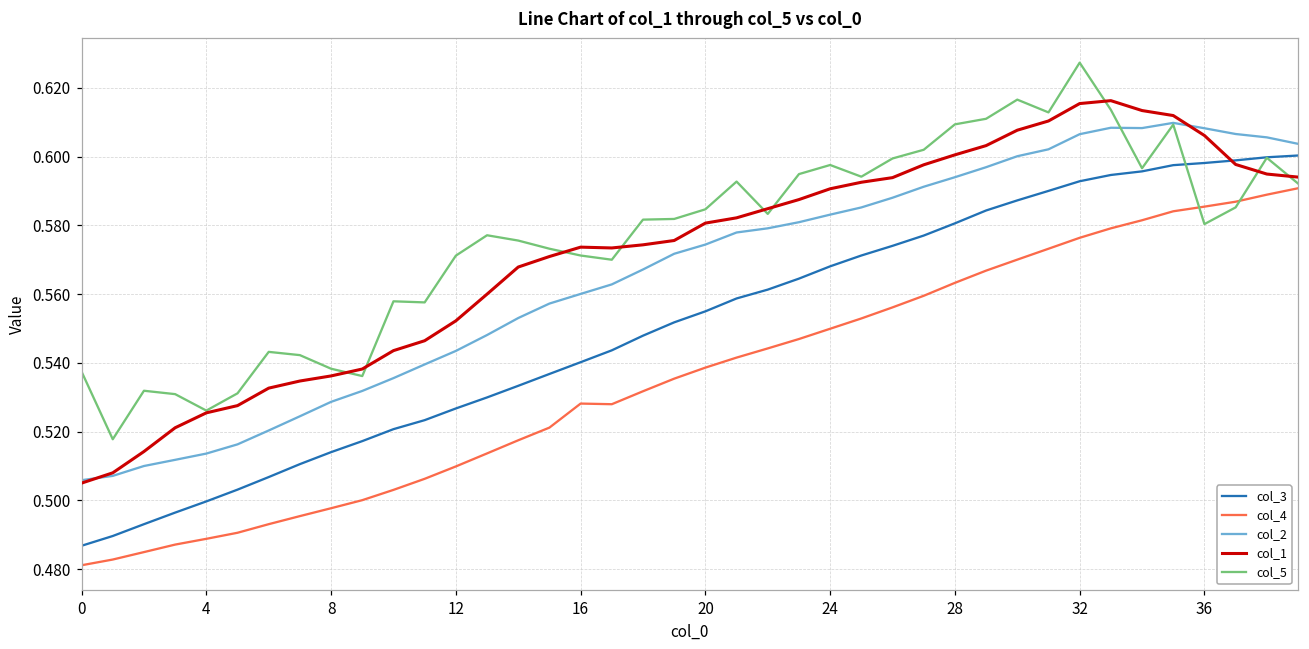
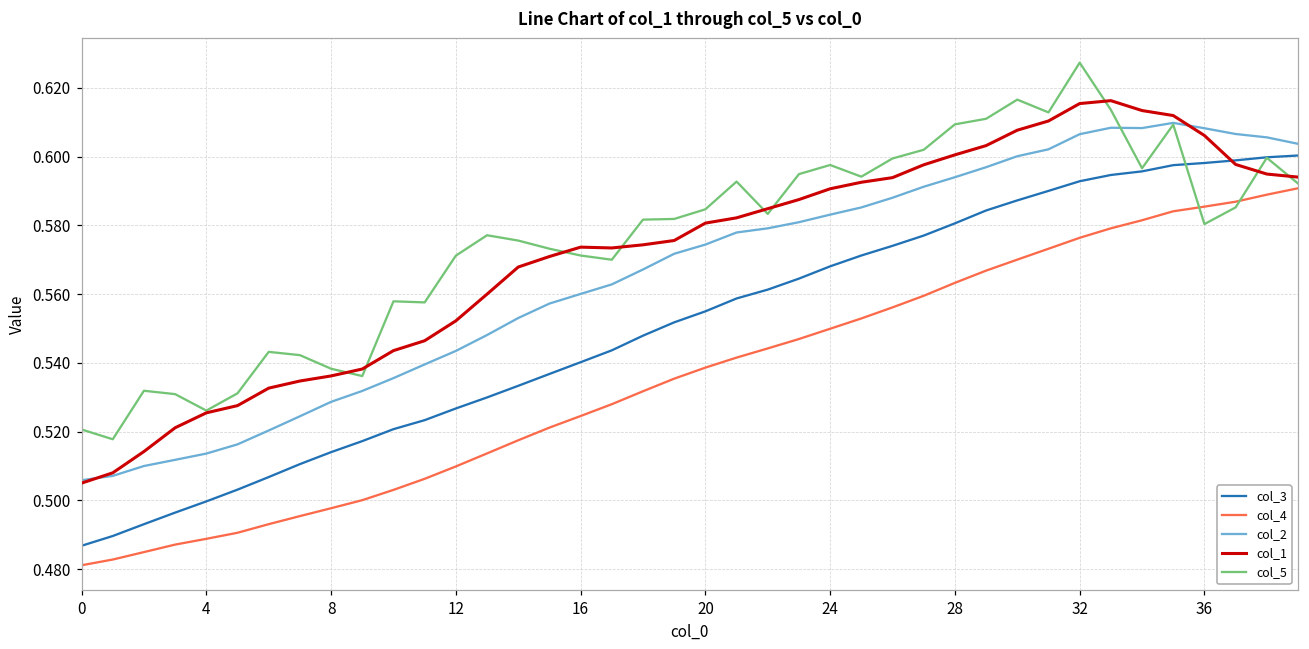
  {
    "col_3": {
      "0": 0.487,
      "4": 0.500,
      "8": 0.514,
      "12": 0.527,
      "16": 0.540,
      "20": 0.555,
      "24": 0.568,
      "28": 0.581,
      "32": 0.593,
      "36": 0.598
    },
    "col_4": {
      "0": 0.481,
      "4": 0.489,
      "8": 0.498,
      "12": 0.510,
-     "16": 0.528,
+     "16": 0.525,
      "20": 0.539,
      "24": 0.550,
      "28": 0.563,
      "32": 0.576,
      "36": 0.585
    },
    "col_2": {
      "0": 0.506,
      "4": 0.514,
      "8": 0.529,
      "12": 0.543,
      "16": 0.560,
      "20": 0.574,
      "24": 0.583,
      "28": 0.594,
      "32": 0.607,
      "36": 0.608
    },
    "col_1": {
      "0": 0.505,
      "8": 0.536,
      "12": 0.552,
      "16": 0.574,
      "20": 0.581,
      "24": 0.591,
      "28": 0.601,
      "32": 0.615,
      "36": 0.606
    },
    "col_5": {
-     "0": 0.537,
+     "0": 0.521,
      "8": 0.538,
      "12": 0.571,
      "16": 0.571,
      "20": 0.585,
      "24": 0.598,
      "28": 0.609,
      "32": 0.627,
      "36": 0.580
    }
  }
